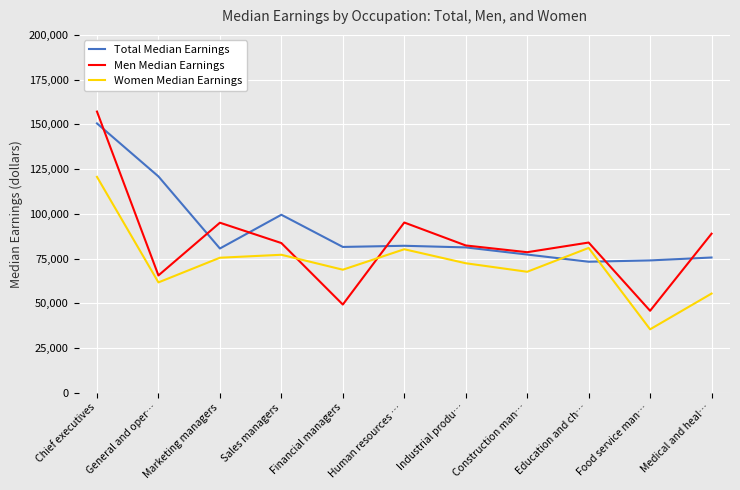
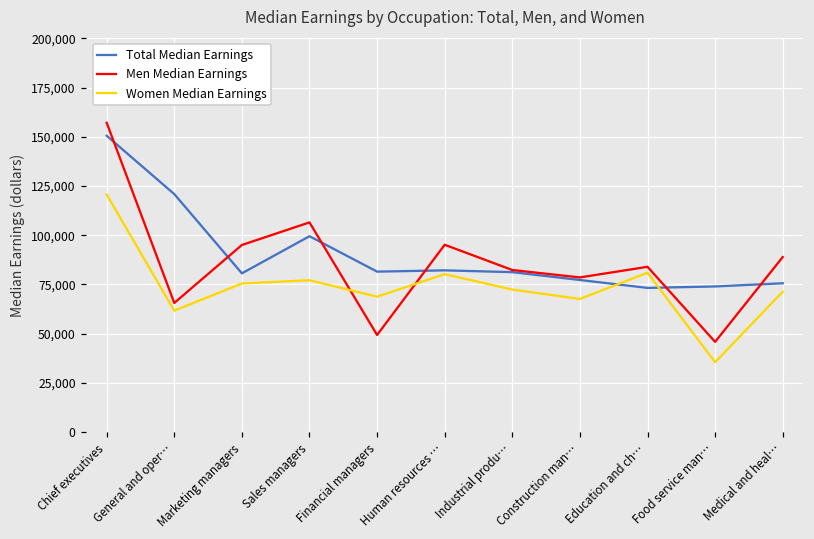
  {
    "Total Median Earnings": {
      "Chief executives": "151,000",
      "General and oper…": "121,000",
      "Marketing managers": "81,000",
      "Sales managers": "99,000",
      "Financial managers": "81,000",
      "Human resources …": "82,000",
      "Education and ch…": "73,000",
      "Food service man…": "74,000",
      "Medical and heal…": "76,000"
    },
    "Men Median Earnings": {
      "Chief executives": "157,000",
      "General and oper…": "66,000",
      "Marketing managers": "95,000",
-     "Sales managers": "84,000",
+     "Sales managers": "106,000",
      "Financial managers": "49,000",
      "Human resources …": "95,000",
      "Education and ch…": "84,000",
      "Food service man…": "46,000",
      "Medical and heal…": "89,000"
    },
    "Women Median Earnings": {
      "Chief executives": "121,000",
      "General and oper…": "62,000",
      "Marketing managers": "75,000",
      "Sales managers": "77,000",
      "Financial managers": "69,000",
      "Human resources …": "80,000",
      "Industrial produ…": "72,000",
      "Construction man…": "68,000",
      "Education and ch…": "81,000",
      "Food service man…": "35,000",
-     "Medical and heal…": "55,000"
+     "Medical and heal…": "71,000"
    }
  }
